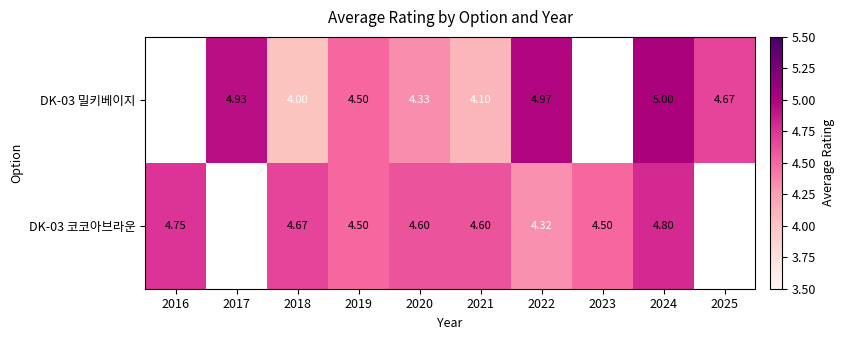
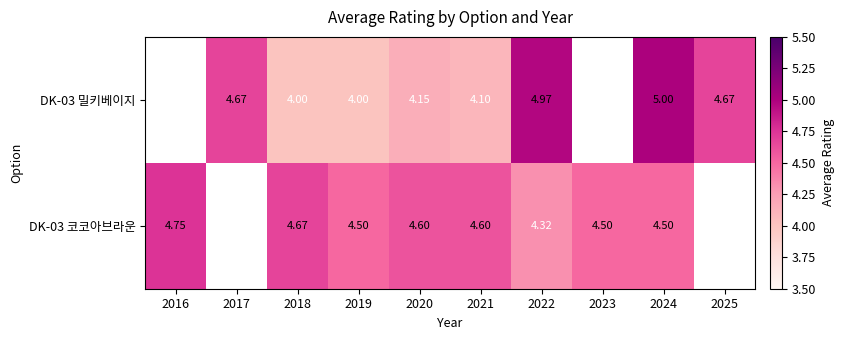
  {
    "DK-03 밀키베이지": {
-     "2017": 4.93,
+     "2017": 4.67,
      "2018": 4.00,
-     "2019": 4.50,
-     "2020": 4.33,
+     "2019": 4.00,
+     "2020": 4.15,
      "2021": 4.10,
      "2022": 4.97,
      "2024": 5.00,
      "2025": 4.67
    },
    "DK-03 코코아브라운": {
      "2016": 4.75,
      "2018": 4.67,
      "2019": 4.50,
      "2020": 4.60,
      "2021": 4.60,
      "2022": 4.32,
      "2023": 4.50,
-     "2024": 4.80
+     "2024": 4.50
    }
  }
